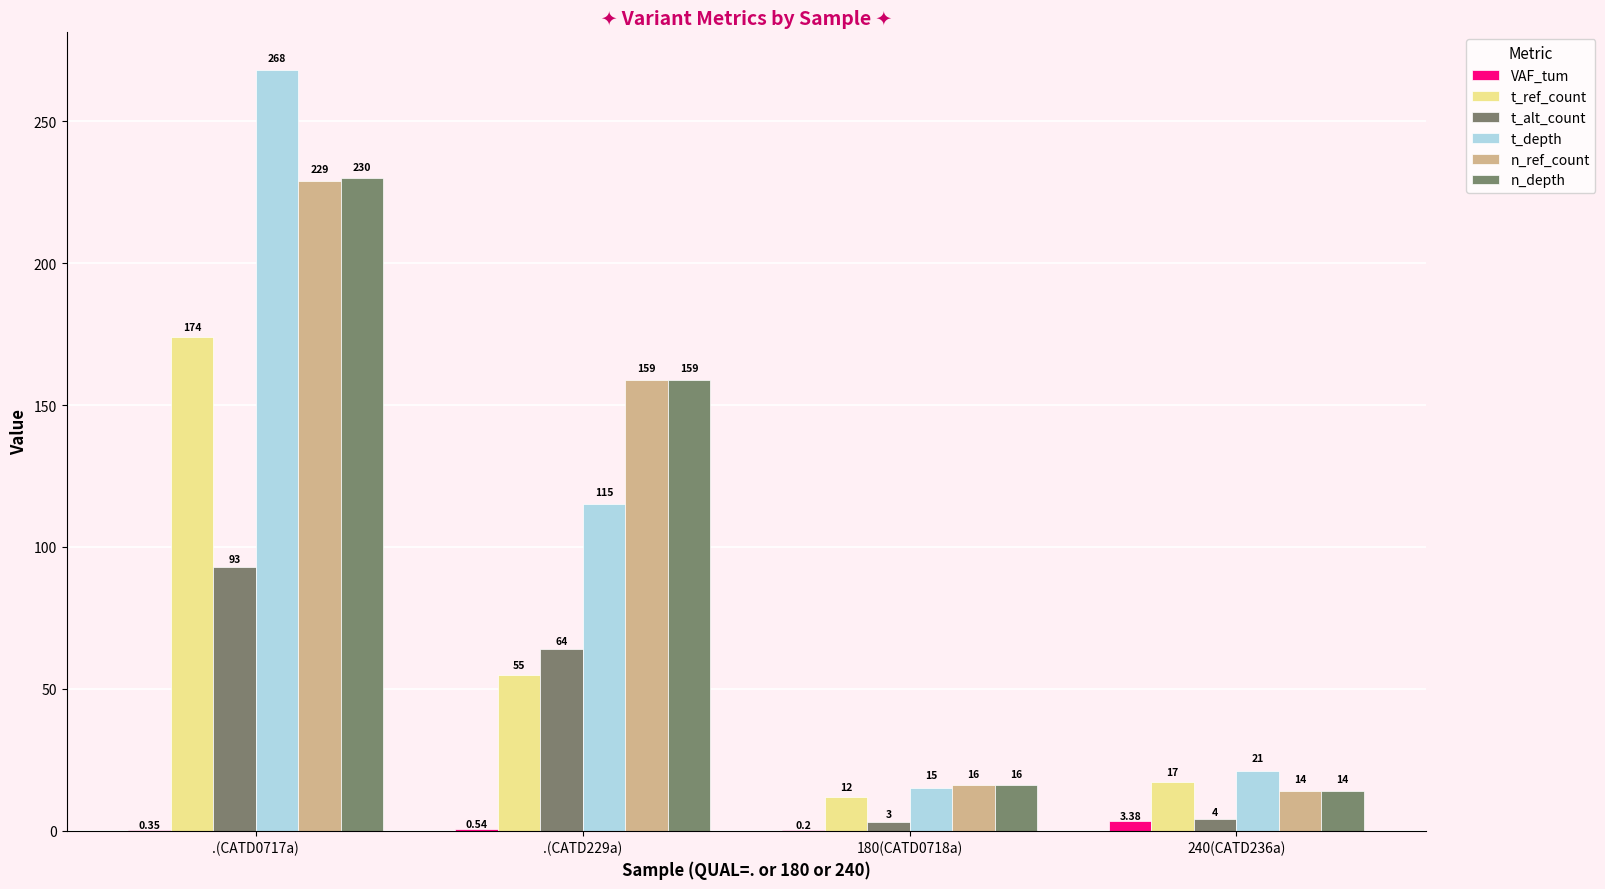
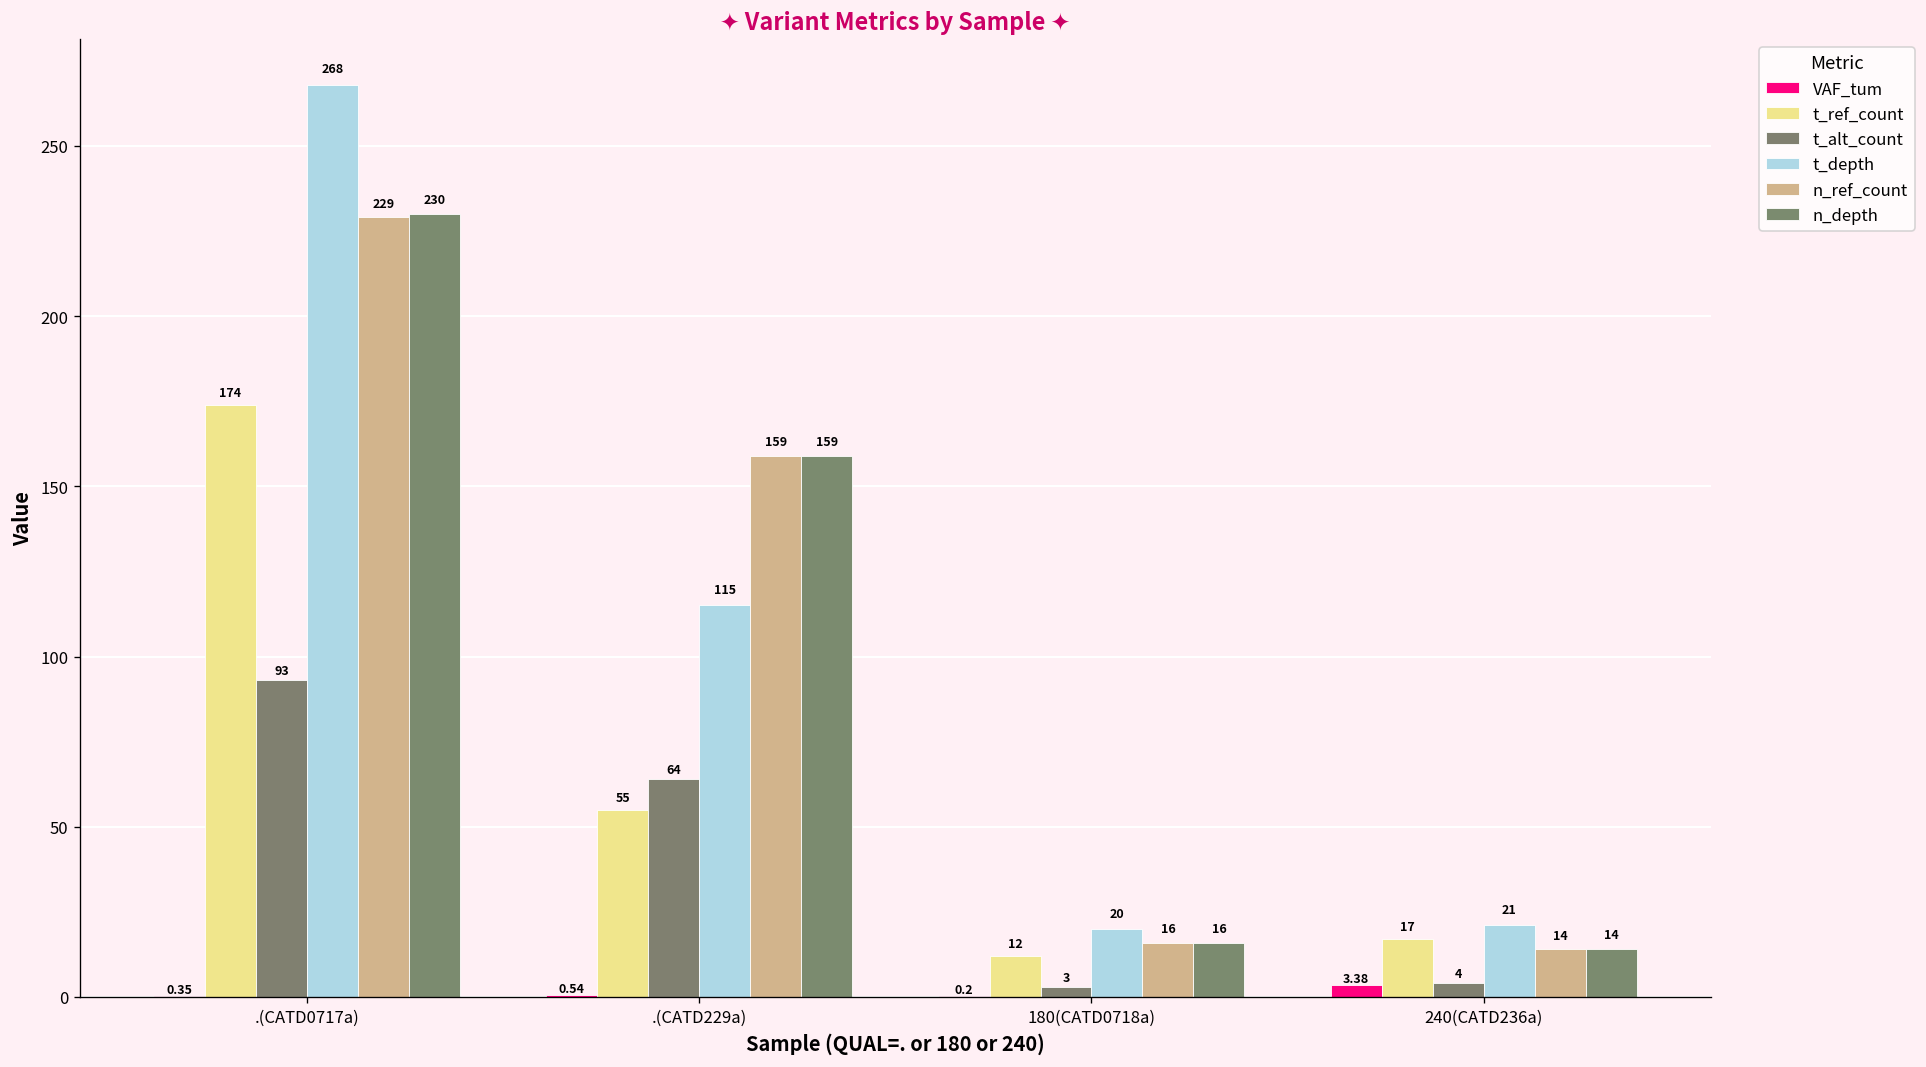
  {
    "VAF_tum": {
      ".(CATD0717a)": 0.35,
      ".(CATD229a)": 0.54,
      "180(CATD0718a)": 0.2,
      "240(CATD236a)": 3.38
    },
    "t_depth": {
      ".(CATD0717a)": 268,
      ".(CATD229a)": 115,
-     "180(CATD0718a)": 15,
+     "180(CATD0718a)": 20,
      "240(CATD236a)": 21
    }
  }
